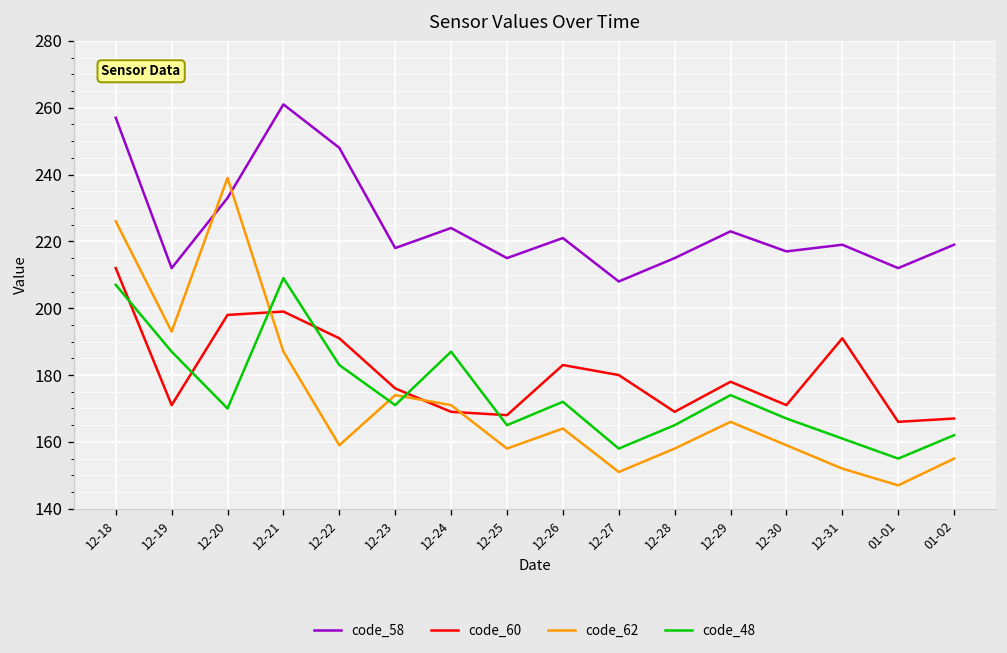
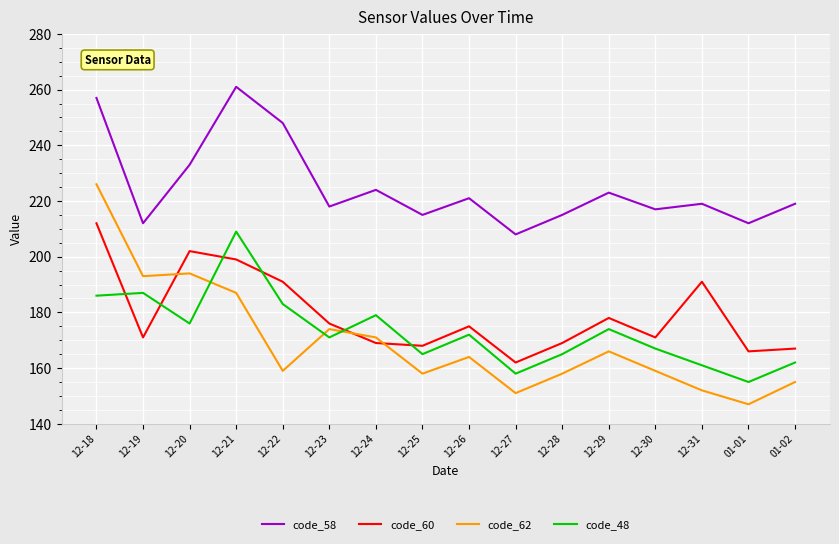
  {
    "code_58": {
      "12-18": 257,
      "12-19": 212,
      "12-20": 233,
      "12-21": 261,
      "12-22": 248,
      "12-23": 218,
      "12-24": 224,
      "12-25": 215,
      "12-26": 221,
      "12-27": 208,
      "12-28": 215,
      "12-29": 223,
      "12-30": 217,
      "12-31": 219,
      "01-01": 212,
      "01-02": 219
    },
    "code_60": {
      "12-18": 212,
      "12-19": 171,
-     "12-20": 198,
+     "12-20": 202,
      "12-21": 199,
      "12-22": 191,
      "12-23": 176,
      "12-24": 169,
      "12-25": 168,
-     "12-26": 183,
-     "12-27": 180,
+     "12-26": 175,
+     "12-27": 162,
      "12-28": 169,
      "12-29": 178,
      "12-30": 171,
      "12-31": 191,
      "01-01": 166,
      "01-02": 167
    },
    "code_62": {
      "12-18": 226,
      "12-19": 193,
-     "12-20": 239,
+     "12-20": 194,
      "12-21": 187,
      "12-22": 159,
      "12-23": 174,
      "12-24": 171,
      "12-25": 158,
      "12-26": 164,
      "12-27": 151,
      "12-28": 158,
      "12-29": 166,
      "12-30": 159,
      "12-31": 152,
      "01-01": 147,
      "01-02": 155
    },
    "code_48": {
-     "12-18": 207,
+     "12-18": 186,
      "12-19": 187,
-     "12-20": 170,
+     "12-20": 176,
      "12-21": 209,
      "12-22": 183,
      "12-23": 171,
-     "12-24": 187,
+     "12-24": 179,
      "12-25": 165,
      "12-26": 172,
      "12-27": 158,
      "12-28": 165,
      "12-29": 174,
      "12-30": 167,
      "12-31": 161,
      "01-01": 155,
      "01-02": 162
    }
  }
